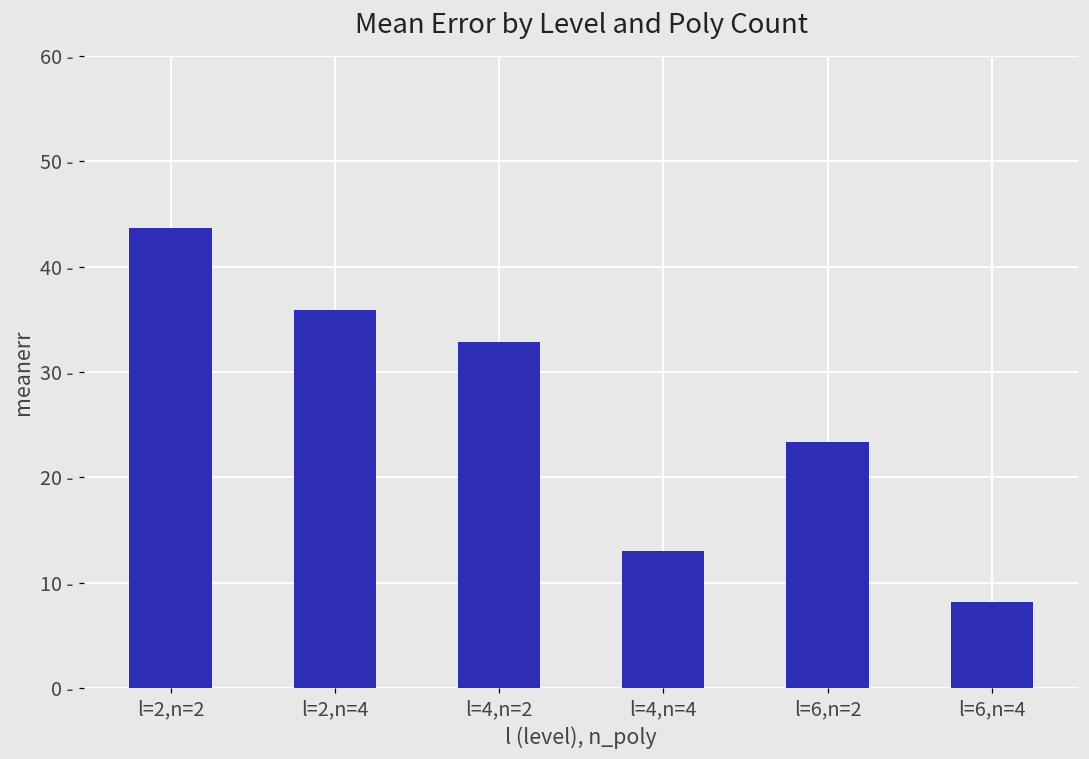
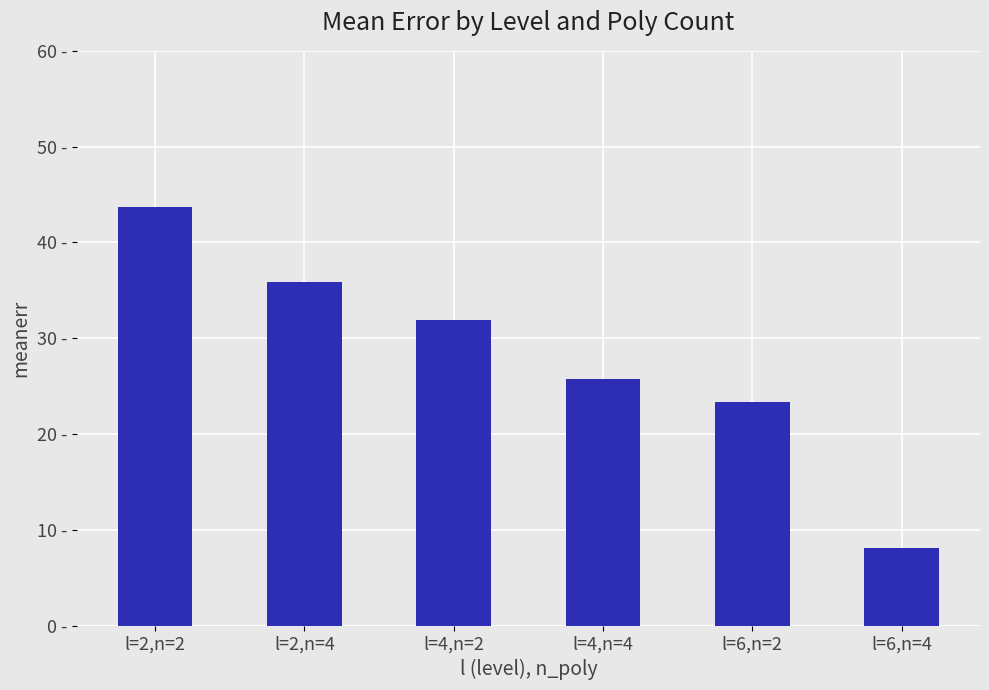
  {
    "l=2,n=2": "44 -",
    "l=2,n=4": "36 -",
-   "l=4,n=2": "33 -",
-   "l=4,n=4": "13 -",
+   "l=4,n=2": "32 -",
+   "l=4,n=4": "26 -",
    "l=6,n=2": "23 -",
    "l=6,n=4": "8 -"
  }
